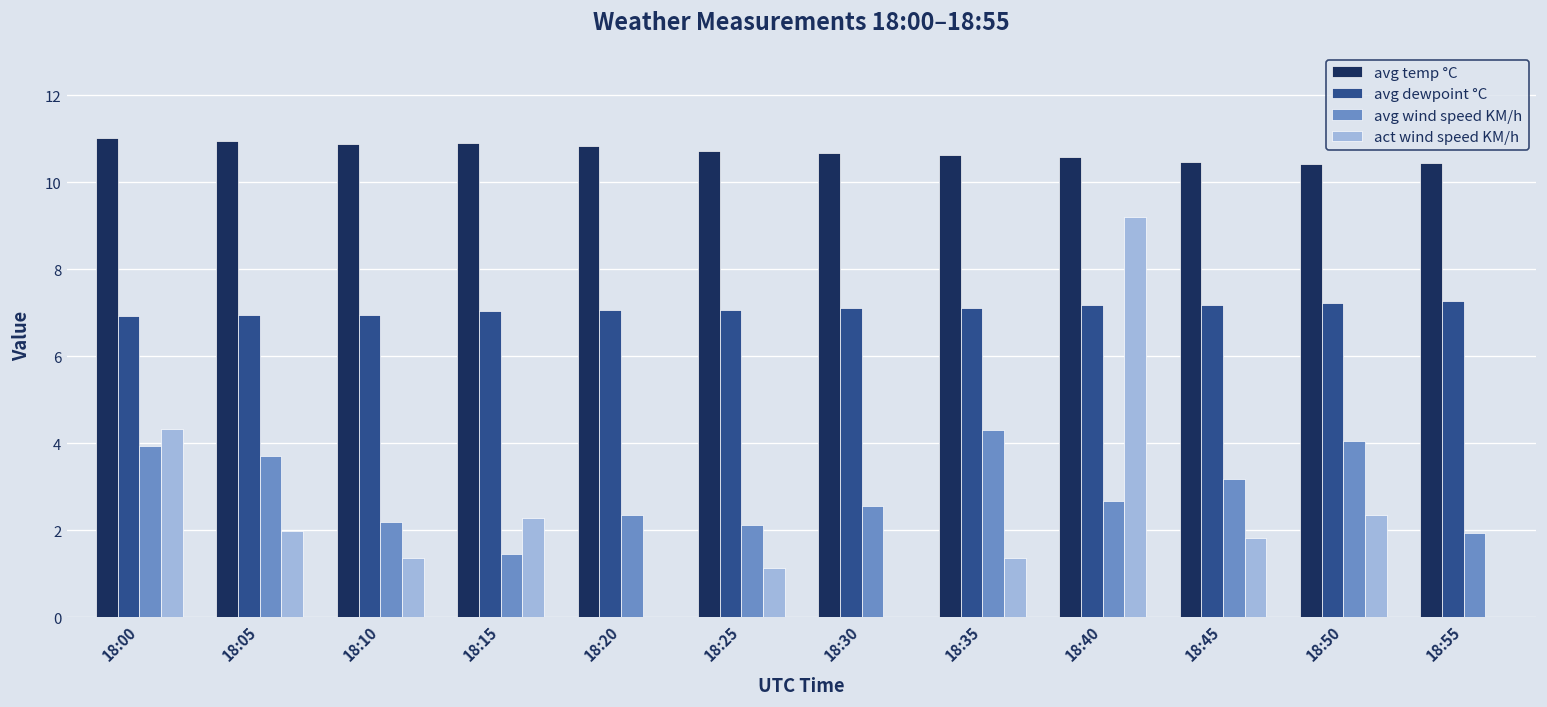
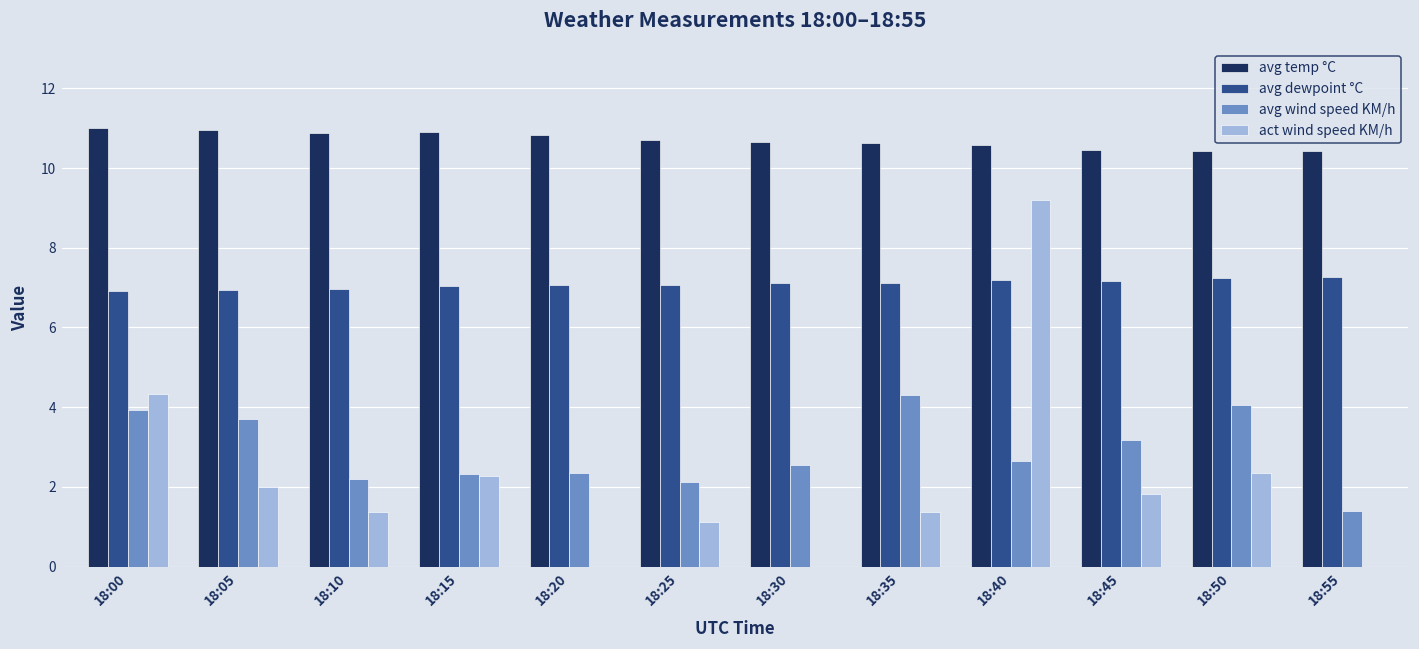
  {
    "avg temp °C": {
      "18:00": 11.0,
      "18:05": 11.0,
      "18:10": 10.9,
      "18:15": 10.9,
      "18:20": 10.8,
      "18:25": 10.7,
      "18:30": 10.7,
      "18:35": 10.6,
      "18:40": 10.6,
      "18:45": 10.5,
      "18:50": 10.4,
      "18:55": 10.4
    },
    "avg dewpoint °C": {
      "18:00": 6.9,
      "18:05": 6.9,
      "18:10": 7.0,
      "18:15": 7.0,
      "18:20": 7.1,
      "18:25": 7.1,
      "18:30": 7.1,
      "18:35": 7.1,
      "18:40": 7.2,
      "18:45": 7.2,
      "18:50": 7.2,
      "18:55": 7.3
    },
    "avg wind speed KM/h": {
      "18:00": 3.9,
      "18:05": 3.7,
      "18:10": 2.2,
-     "18:15": 1.5,
+     "18:15": 2.3,
      "18:20": 2.3,
      "18:25": 2.1,
      "18:30": 2.6,
      "18:35": 4.3,
      "18:40": 2.7,
      "18:45": 3.2,
      "18:50": 4.1,
-     "18:55": 1.9
+     "18:55": 1.4
    },
    "act wind speed KM/h": {
      "18:00": 4.3,
      "18:05": 2.0,
      "18:10": 1.4,
      "18:15": 2.3,
      "18:20": 0.0,
      "18:25": 1.1,
      "18:30": 0.0,
      "18:35": 1.4,
      "18:40": 9.2,
      "18:45": 1.8,
      "18:50": 2.4,
      "18:55": 0.0
    }
  }
